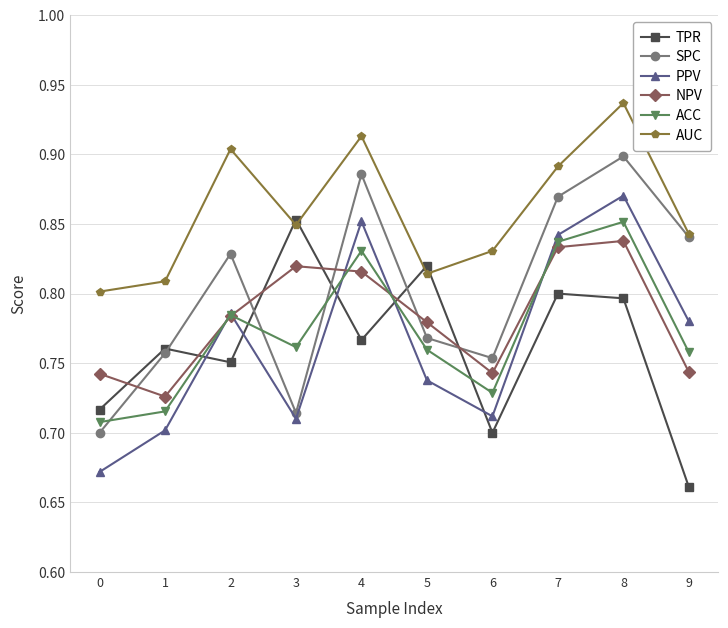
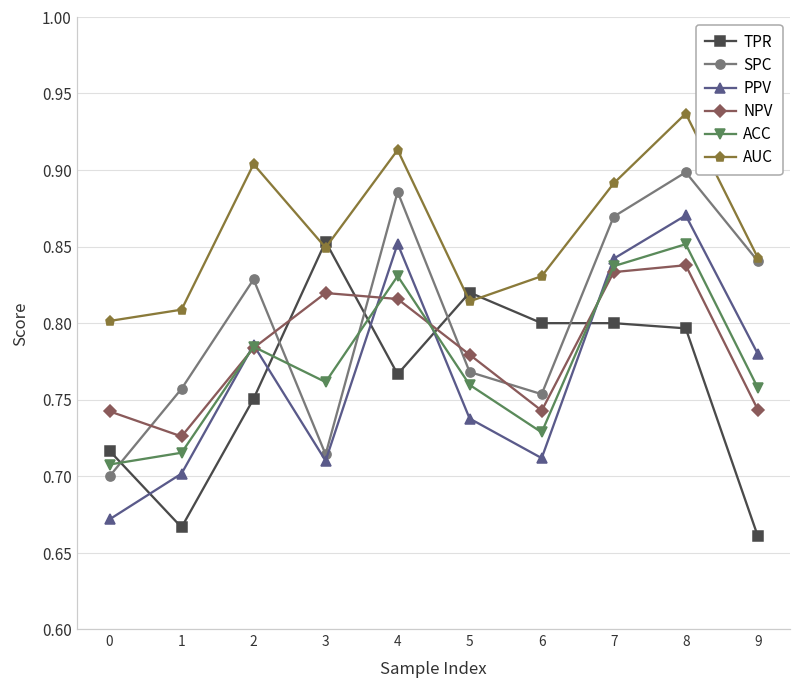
  {
    "TPR": {
      "0": 0.717,
-     "1": 0.761,
+     "1": 0.667,
      "2": 0.751,
      "3": 0.853,
      "4": 0.767,
      "5": 0.820,
-     "6": 0.7,
+     "6": 0.8,
      "7": 0.800,
      "8": 0.797,
      "9": 0.661
    }
  }
